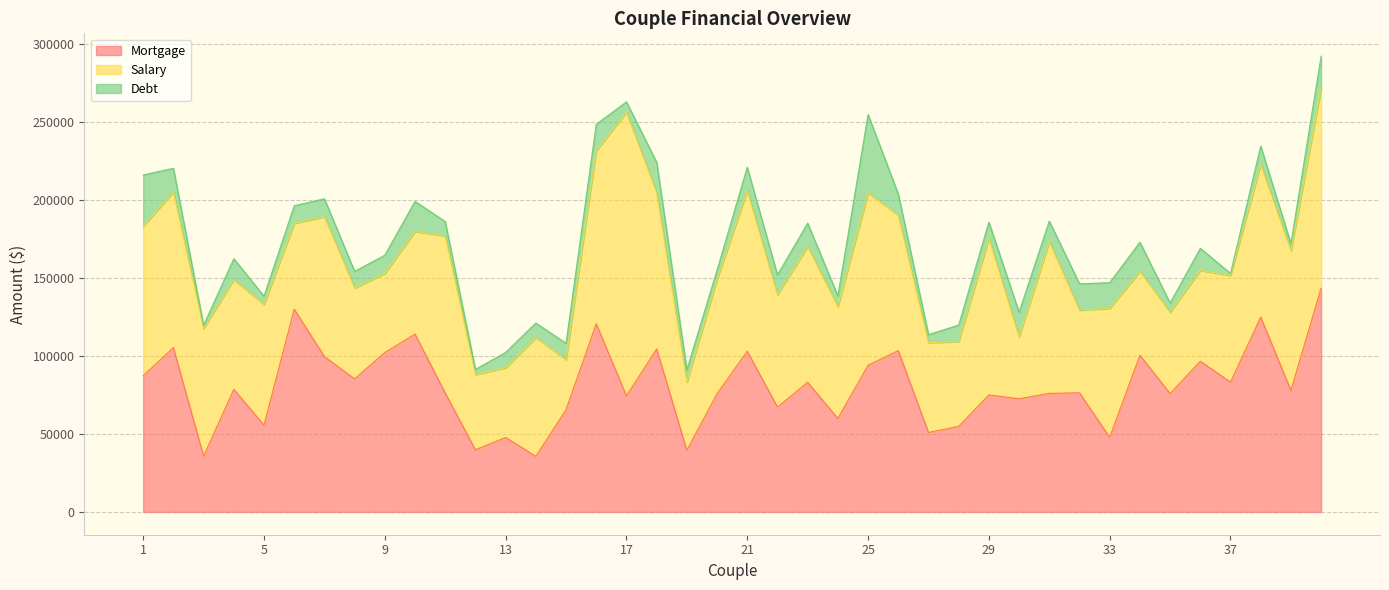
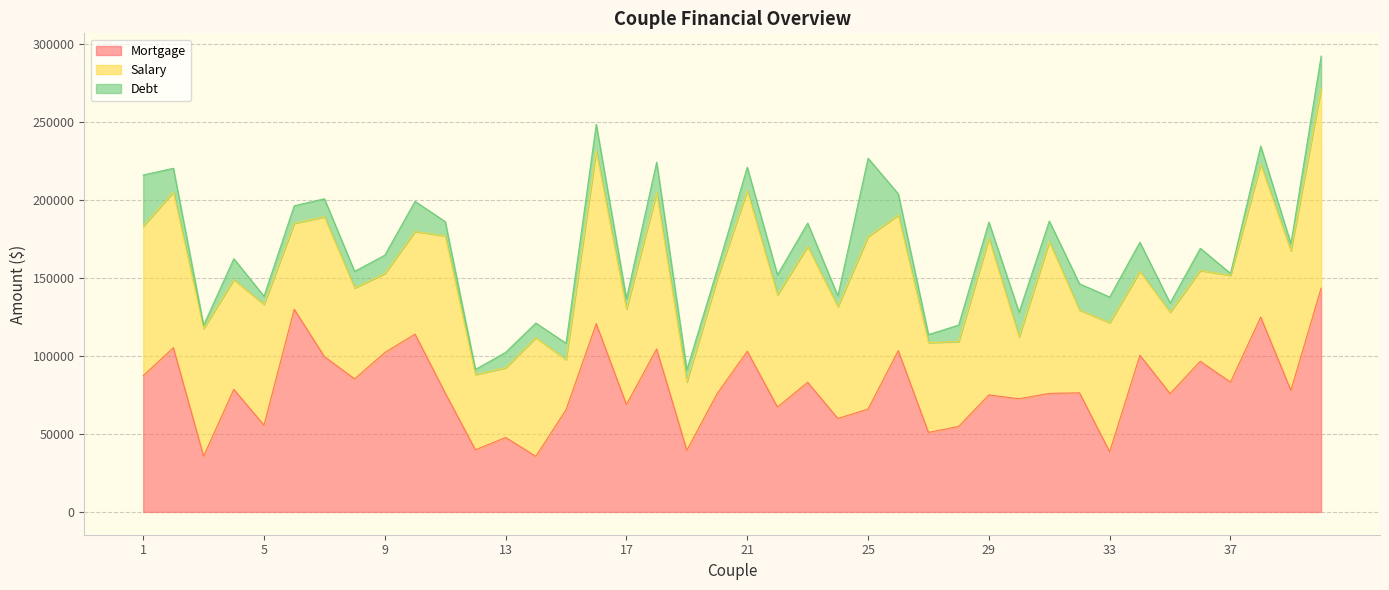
  {
    "Mortgage": {
      "1": 87000,
      "5": 56000,
      "9": 102000,
      "13": 48000,
-     "17": 74000,
+     "17": 69000,
      "21": 103000,
-     "25": 94000,
+     "25": 66000,
      "29": 75000,
-     "33": 48000,
+     "33": 39000,
      "37": 83000
    },
    "Salary": {
      "1": 96000,
      "5": 77000,
      "9": 51000,
      "13": 45000,
-     "17": 182000,
+     "17": 61000,
      "21": 103000,
      "25": 111000,
      "29": 100000,
      "33": 83000
    },
    "Debt": {
      "1": 33000,
      "5": 5000,
      "9": 12000,
      "13": 10000,
      "17": 7000,
      "21": 15000,
      "25": 50000,
      "29": 10000,
      "33": 16000
    }
  }
